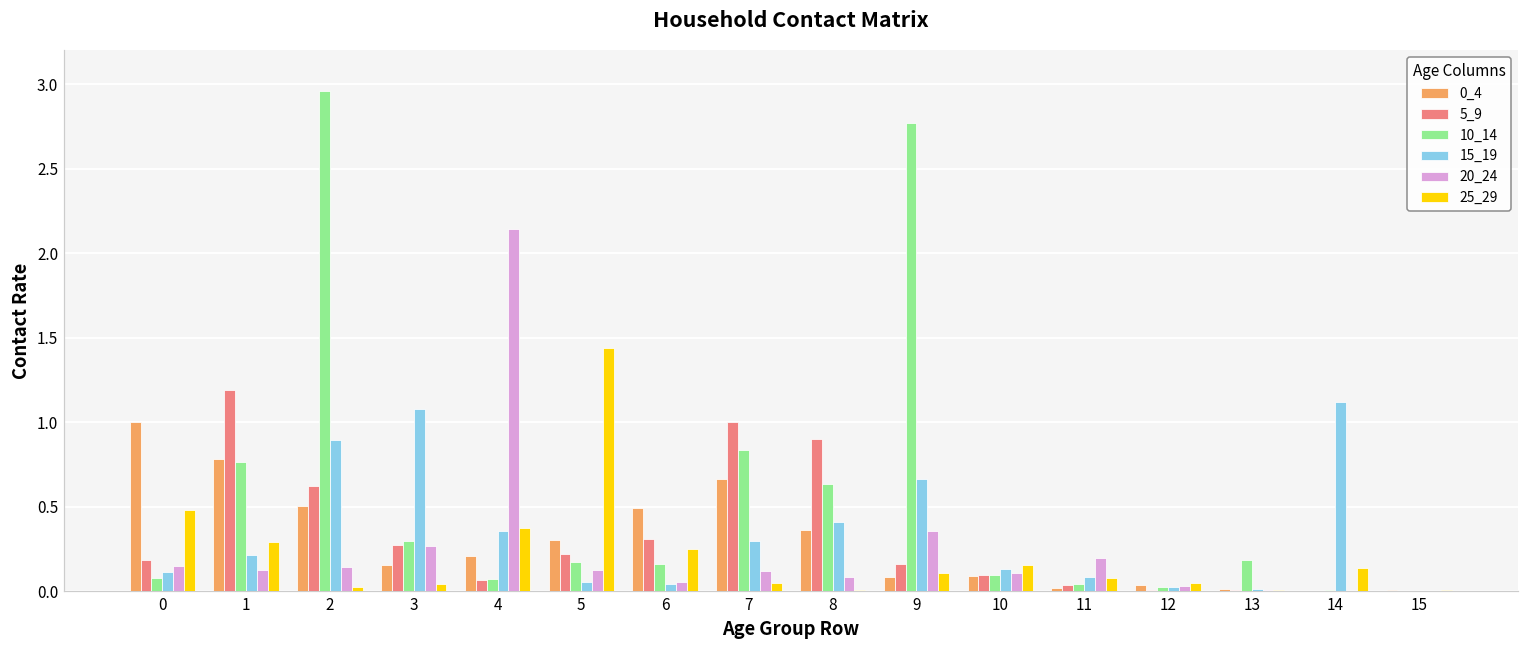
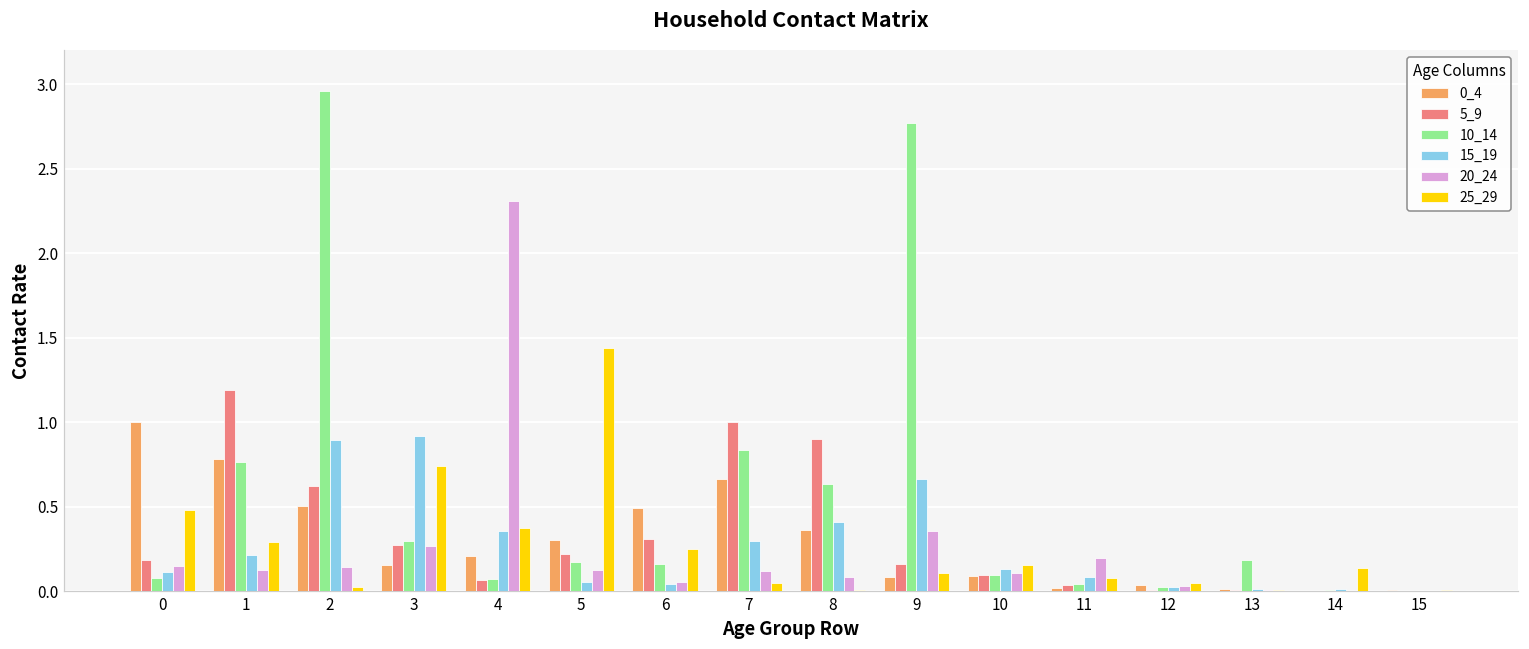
  {
    "10_14": {
      "0": 0.08,
      "1": 0.76,
      "2": 2.96,
      "3": 0.30,
      "4": 0.08,
      "5": 0.17,
      "6": 0.16,
      "7": 0.84,
      "8": 0.63,
      "9": 2.77,
      "10": 0.10,
      "11": 0.04,
      "12": 0.03,
      "13": 0.19
    },
    "15_19": {
      "0": 0.11,
      "1": 0.22,
      "2": 0.90,
-     "3": 1.08,
+     "3": 0.92,
      "4": 0.35,
      "5": 0.05,
      "6": 0.05,
      "7": 0.30,
      "8": 0.41,
      "9": 0.66,
      "10": 0.13,
      "11": 0.08,
      "12": 0.02,
-     "14": 1.12
+     "14": 0.01
    },
    "20_24": {
      "0": 0.15,
      "1": 0.13,
      "2": 0.15,
      "3": 0.27,
-     "4": 2.15,
+     "4": 2.31,
      "5": 0.13,
      "6": 0.05,
      "7": 0.12,
      "8": 0.08,
      "9": 0.36,
      "10": 0.11,
      "11": 0.20,
      "12": 0.03
    },
    "25_29": {
      "0": 0.48,
      "1": 0.29,
      "2": 0.03,
-     "3": 0.05,
+     "3": 0.74,
      "4": 0.37,
      "5": 1.44,
      "6": 0.25,
      "7": 0.05,
      "9": 0.11,
      "10": 0.16,
      "11": 0.08,
      "12": 0.05,
      "14": 0.14
    }
  }
